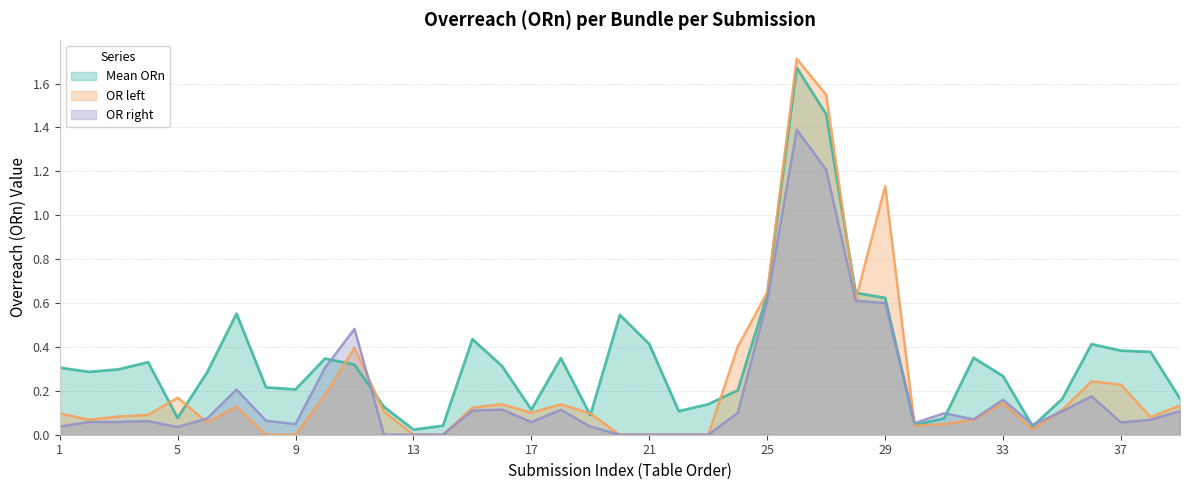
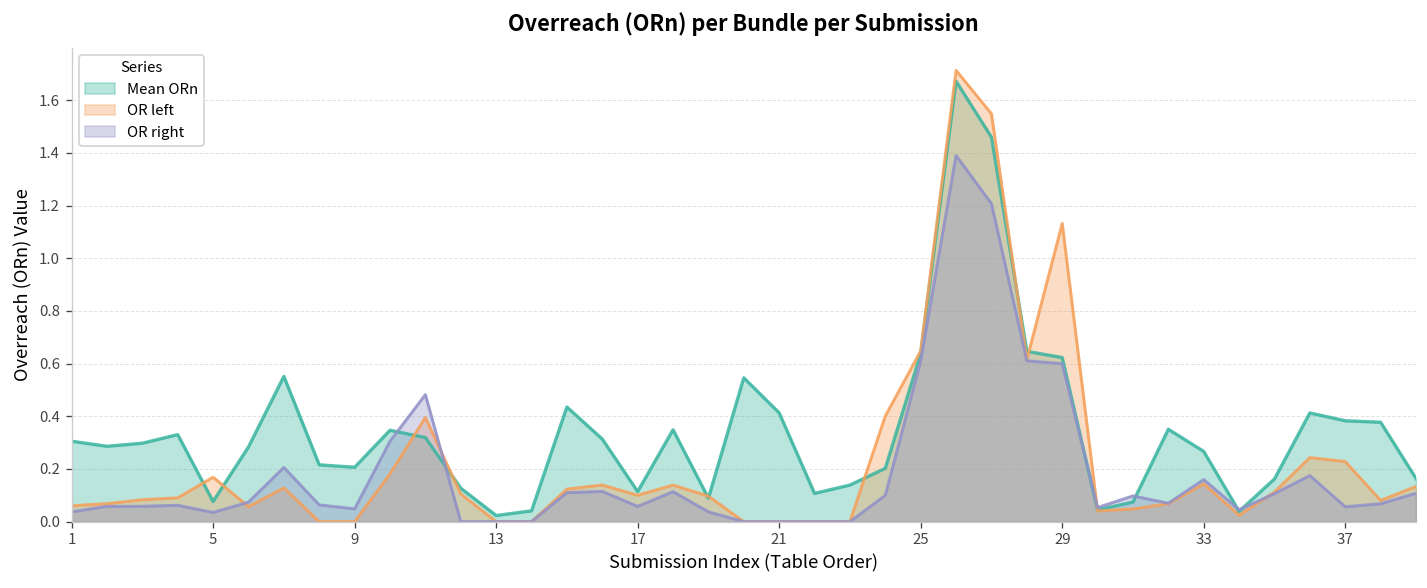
  {
    "OR left": {
-     "1": 0.10,
+     "1": 0.06,
      "5": 0.17,
      "9": 0.00,
      "17": 0.10,
      "29": 1.13,
      "33": 0.14,
      "37": 0.23
    }
  }
